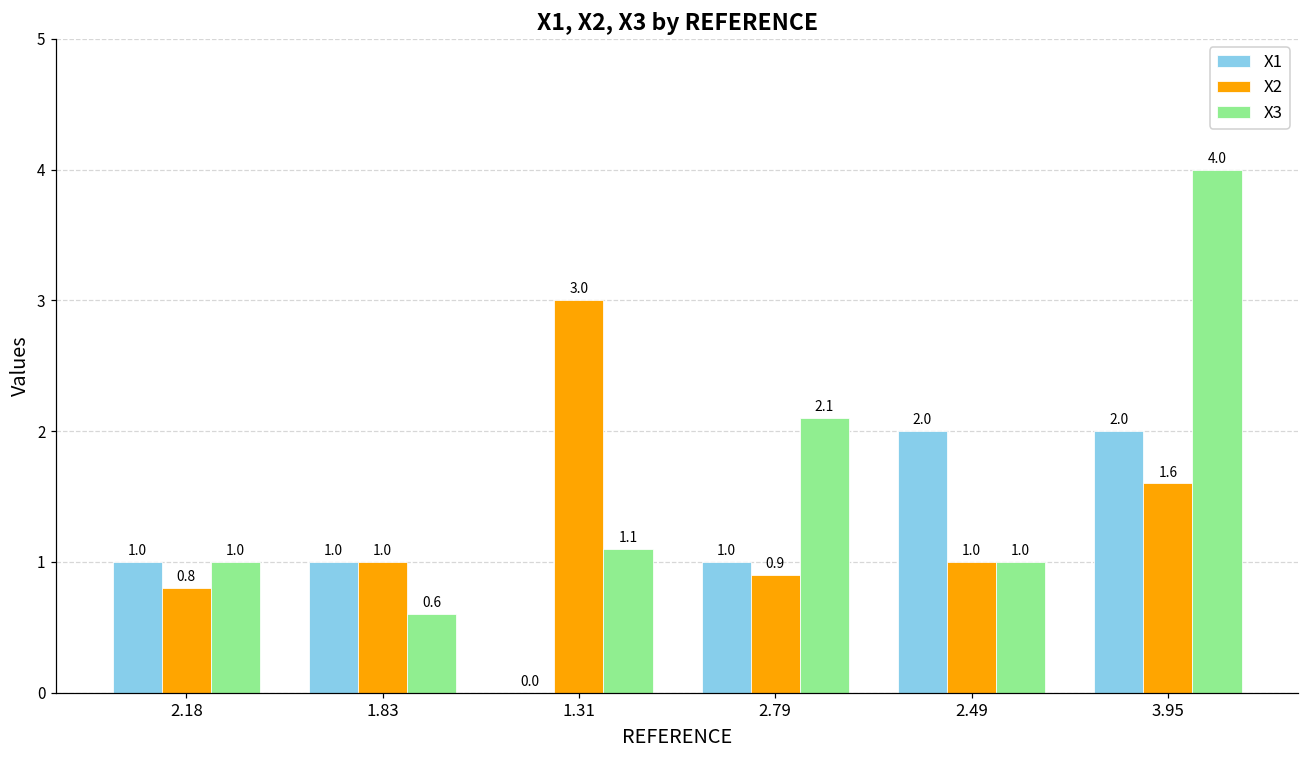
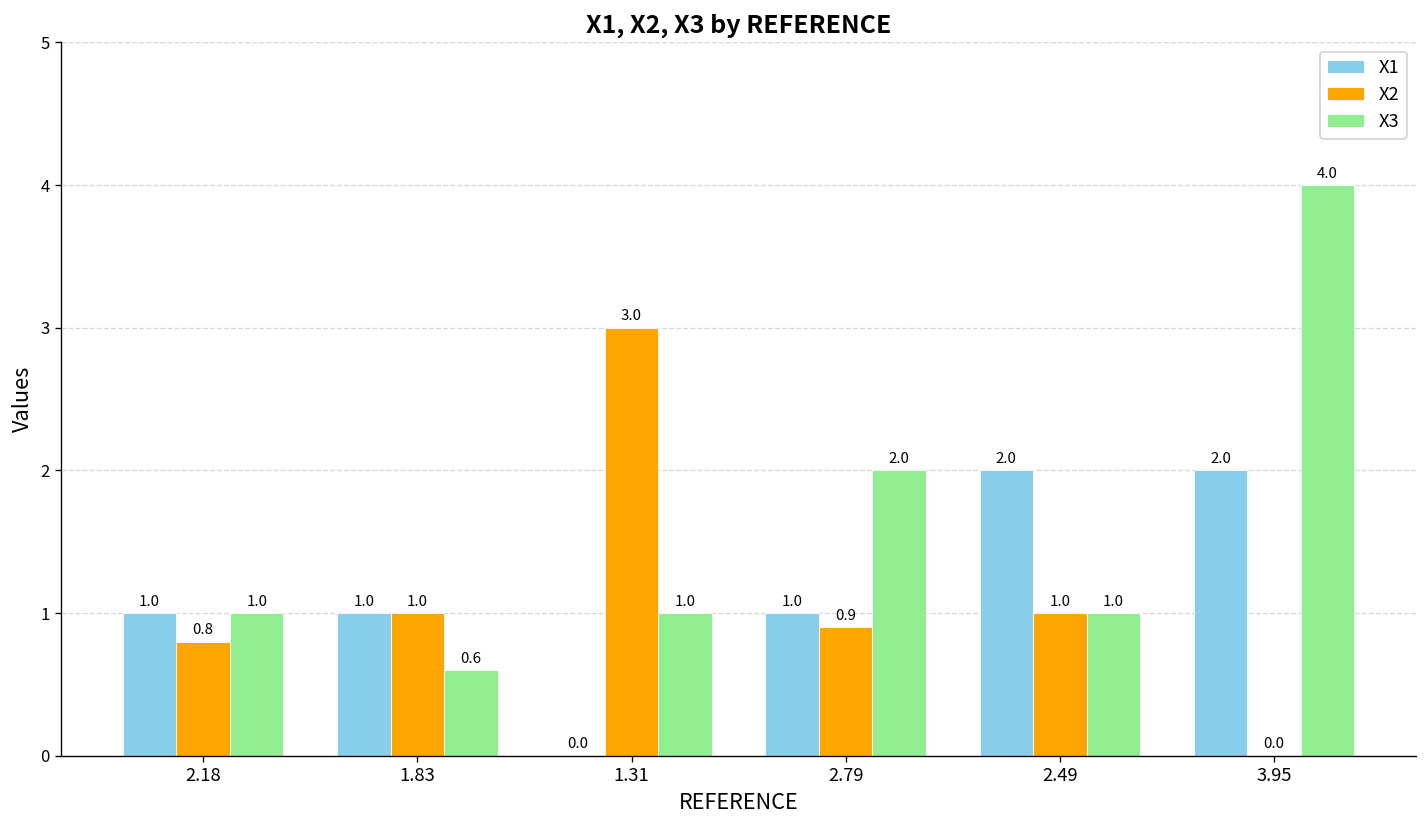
  {
    "X1": {
      "2.18": 1.0,
      "1.83": 1.0,
      "1.31": 0.0,
      "2.79": 1.0,
      "2.49": 2.0,
      "3.95": 2.0
    },
    "X2": {
      "2.18": 0.8,
      "1.83": 1.0,
      "1.31": 3.0,
      "2.79": 0.9,
      "2.49": 1.0,
-     "3.95": 1.6
+     "3.95": 0.0
    },
    "X3": {
      "2.18": 1.0,
      "1.83": 0.6,
-     "1.31": 1.1,
-     "2.79": 2.1,
+     "1.31": 1.0,
+     "2.79": 2.0,
      "2.49": 1.0,
      "3.95": 4.0
    }
  }
